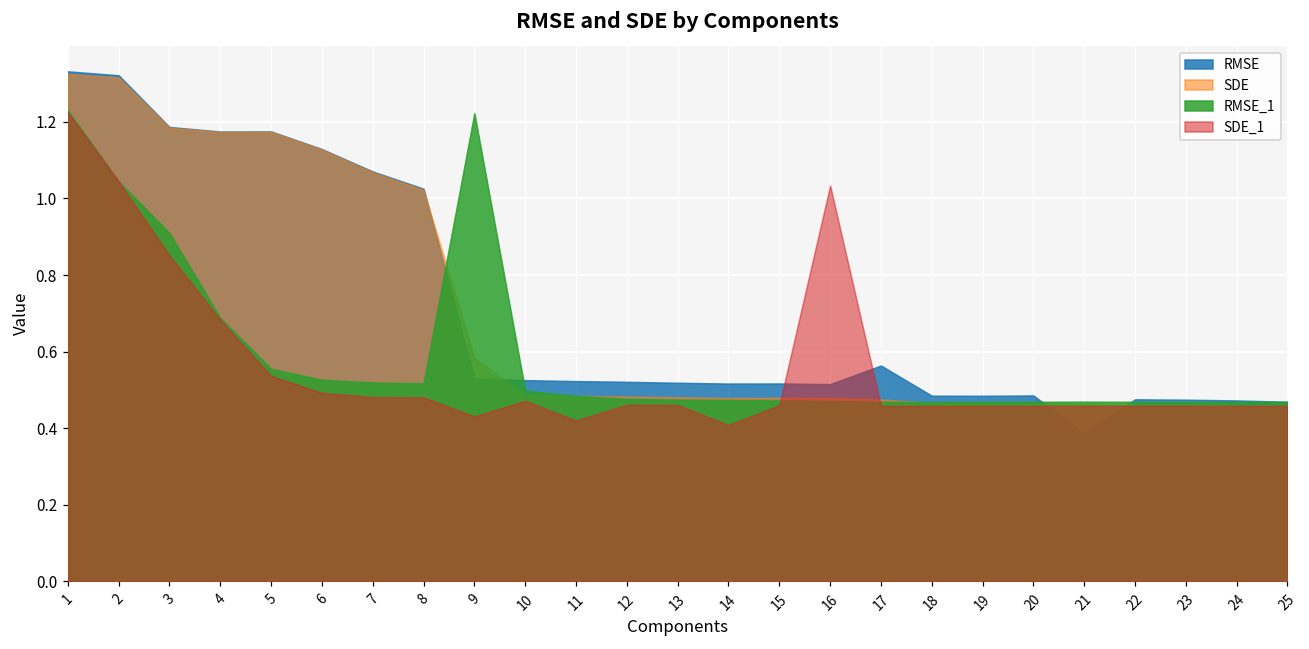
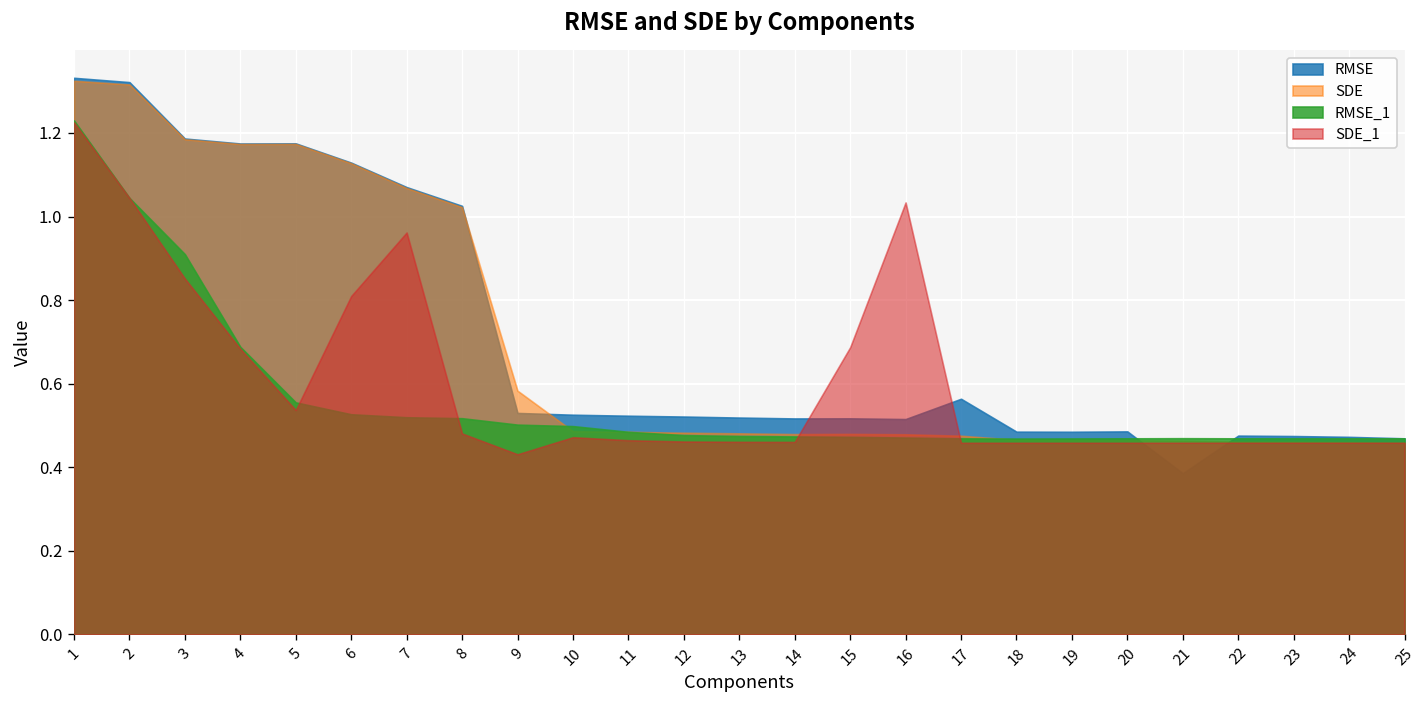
  {
    "RMSE": {
      "9": 0.53,
      "10": 0.53,
      "11": 0.52,
      "12": 0.52,
      "13": 0.52,
      "14": 0.52,
      "15": 0.52,
      "16": 0.52,
      "17": 0.56,
      "18": 0.49,
      "19": 0.48,
      "20": 0.49,
      "21": 0.39
    },
    "SDE": {
      "9": 0.58,
      "10": 0.49,
      "16": 0.48
    },
    "RMSE_1": {
      "3": 0.91,
      "5": 0.56,
      "6": 0.53,
      "7": 0.52,
      "8": 0.52,
-     "9": 1.22,
+     "9": 0.50,
      "10": 0.50,
      "16": 0.47
    },
    "SDE_1": {
      "3": 0.85,
      "5": 0.54,
-     "6": 0.49,
-     "7": 0.48,
+     "6": 0.81,
+     "7": 0.96,
      "8": 0.48,
      "9": 0.43,
      "10": 0.47,
-     "11": 0.42,
+     "11": 0.46,
      "12": 0.46,
      "13": 0.46,
-     "14": 0.41,
-     "15": 0.46,
+     "14": 0.46,
+     "15": 0.69,
      "16": 1.03,
      "17": 0.46
    }
  }
